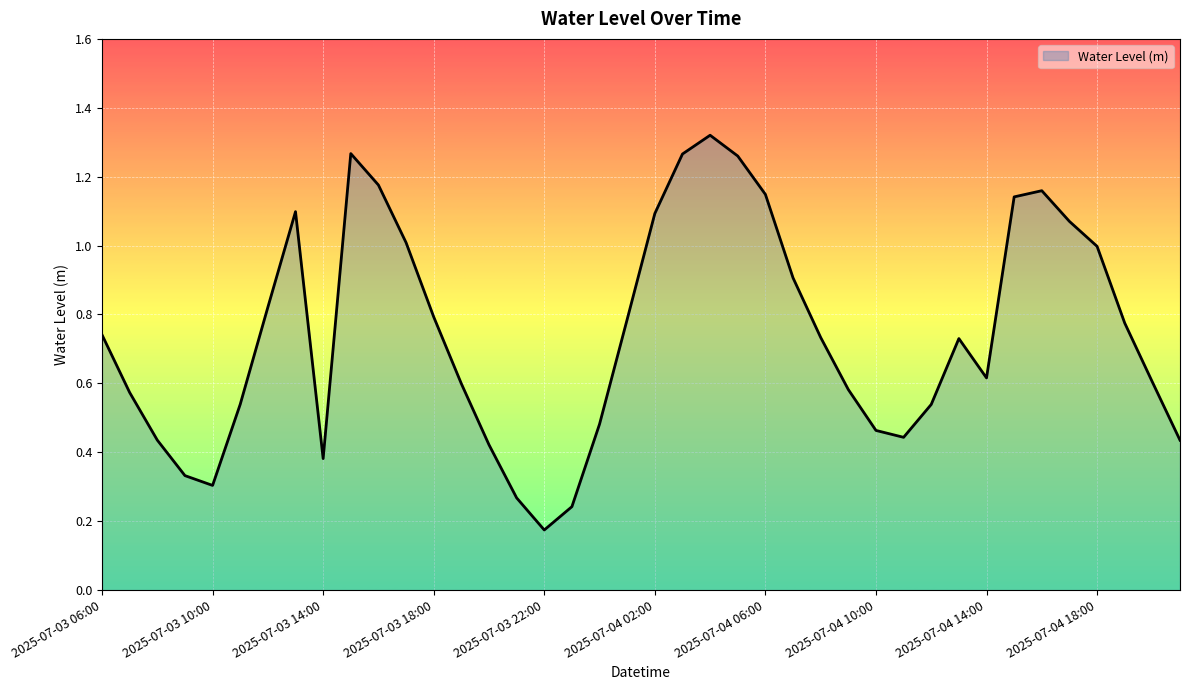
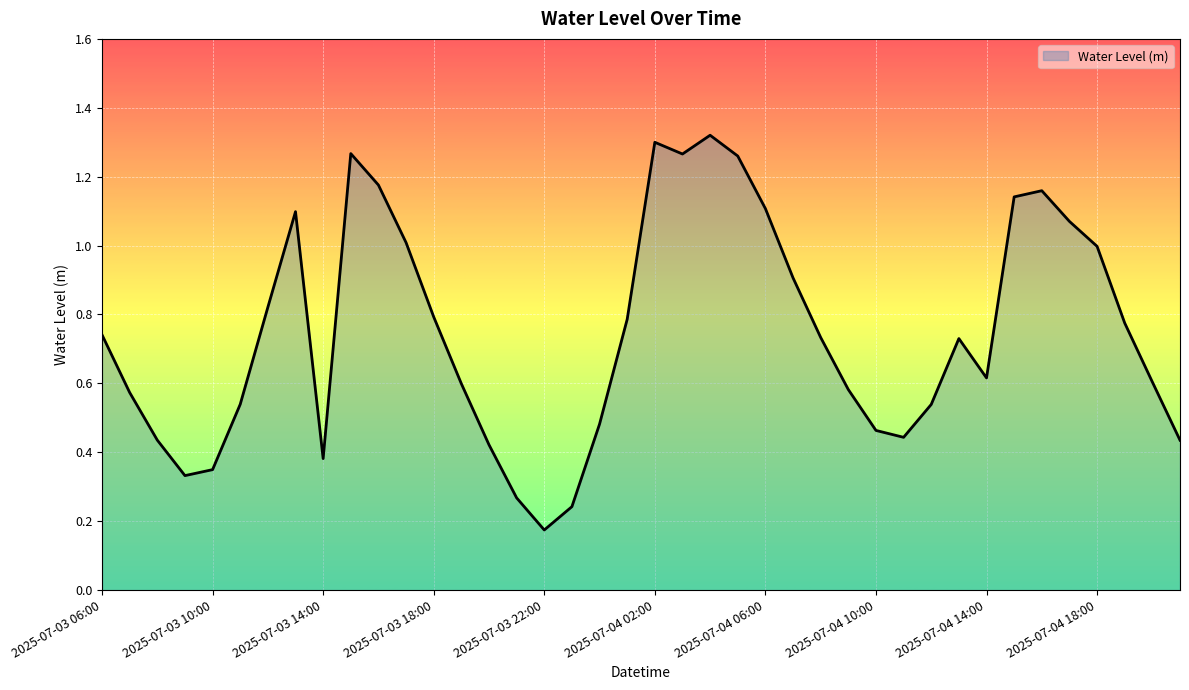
  {
    "2025-07-03 06:00": 0.74,
-   "2025-07-03 10:00": 0.30,
+   "2025-07-03 10:00": 0.35,
    "2025-07-03 14:00": 0.38,
    "2025-07-03 18:00": 0.79,
    "2025-07-03 22:00": 0.17,
-   "2025-07-04 02:00": 1.09,
-   "2025-07-04 06:00": 1.15,
+   "2025-07-04 02:00": 1.30,
+   "2025-07-04 06:00": 1.11,
    "2025-07-04 10:00": 0.46,
    "2025-07-04 14:00": 0.62,
    "2025-07-04 18:00": 1.00
  }
